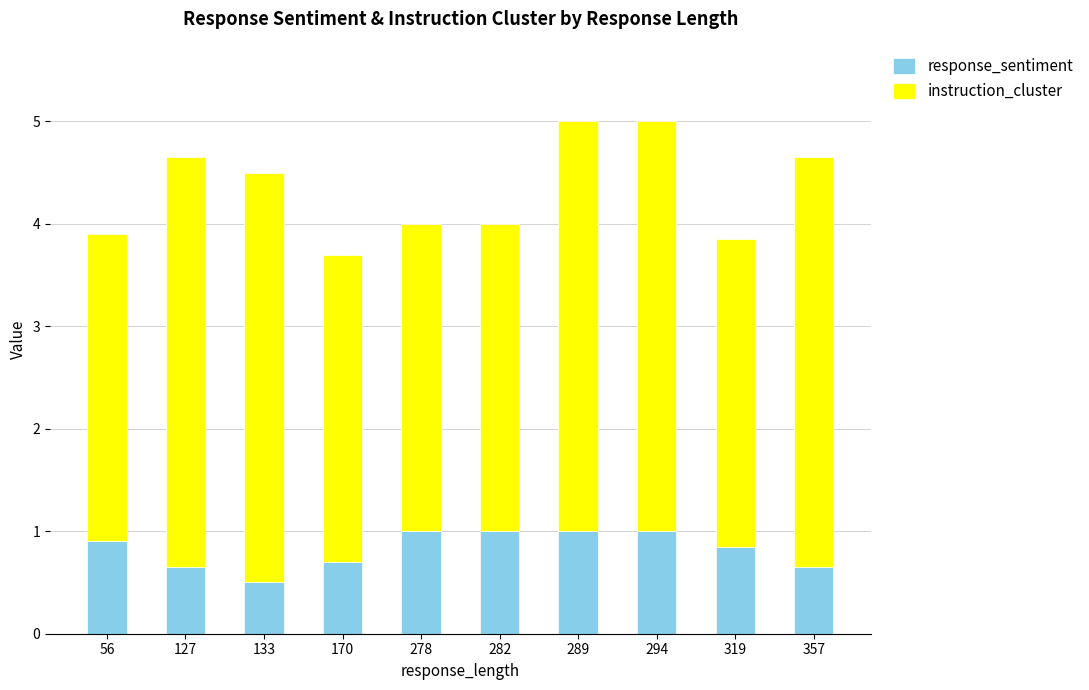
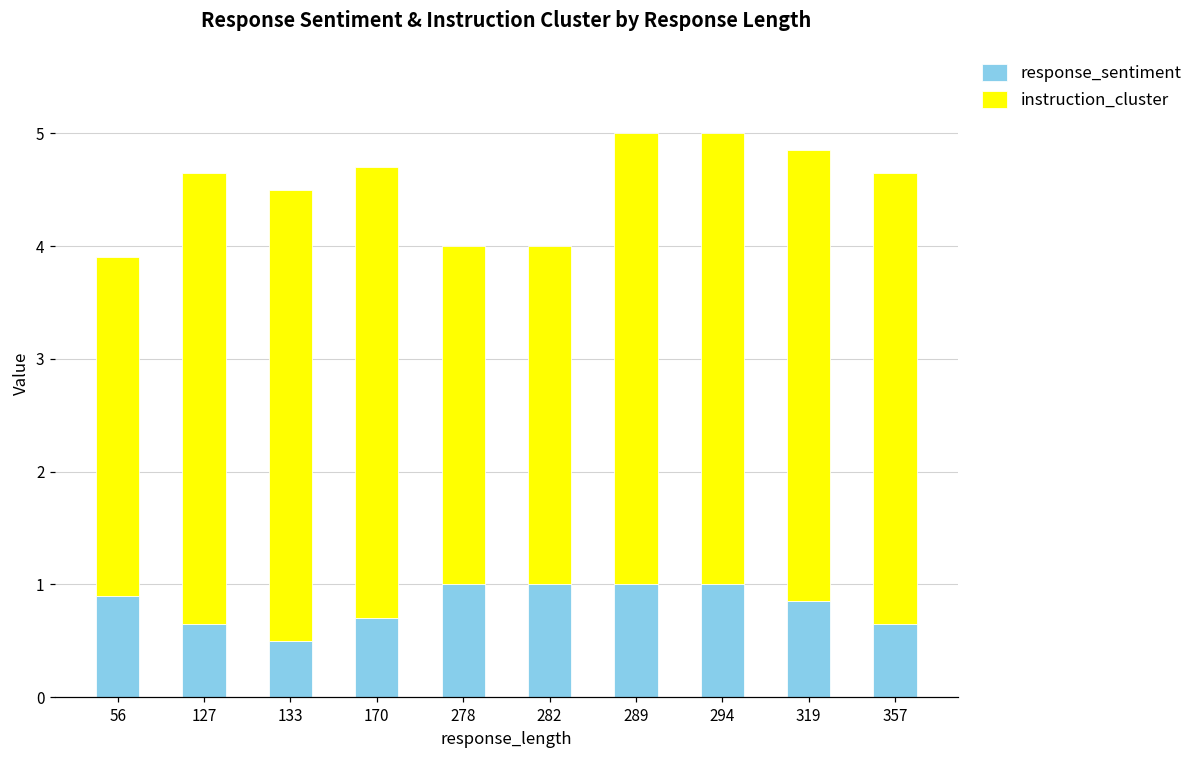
  {
    "response_sentiment": {
      "56": 0.90,
      "127": 0.65,
      "133": 0.50,
      "170": 0.70,
      "278": 1,
      "282": 1,
      "289": 1,
      "294": 1,
      "319": 0.85,
      "357": 0.65
    },
    "instruction_cluster": {
      "56": 3,
      "127": 4,
      "133": 4,
-     "170": 3,
+     "170": 4,
      "278": 3,
      "282": 3,
      "289": 4,
      "294": 4,
-     "319": 3,
+     "319": 4,
      "357": 4
    }
  }
